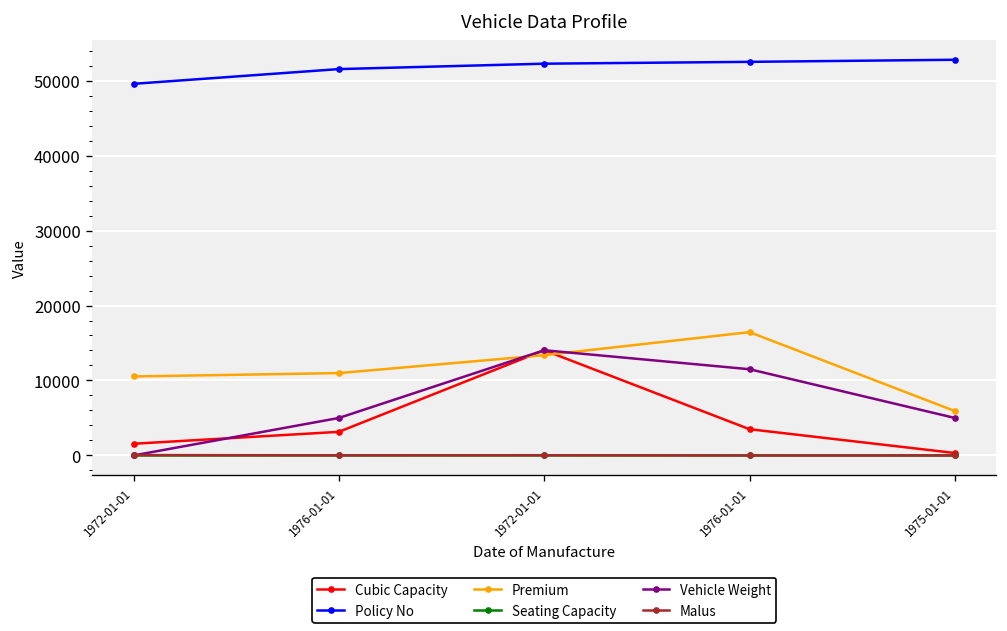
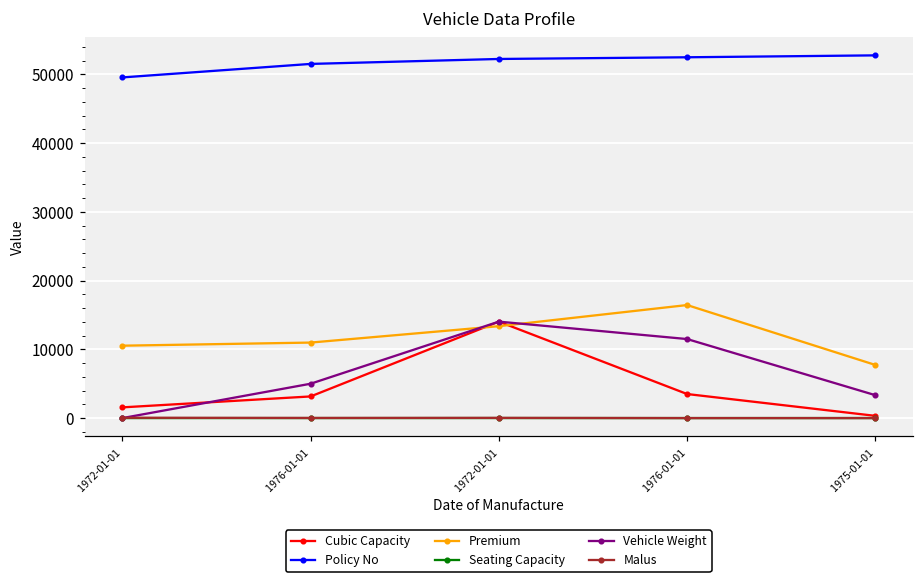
  {
    "Policy No": {
      "1975-01-01": 53000
    },
    "Premium": {
-     "1975-01-01": 6000
+     "1975-01-01": 8000
    },
    "Vehicle Weight": {
-     "1975-01-01": 5000
+     "1975-01-01": 3000
    }
  }
